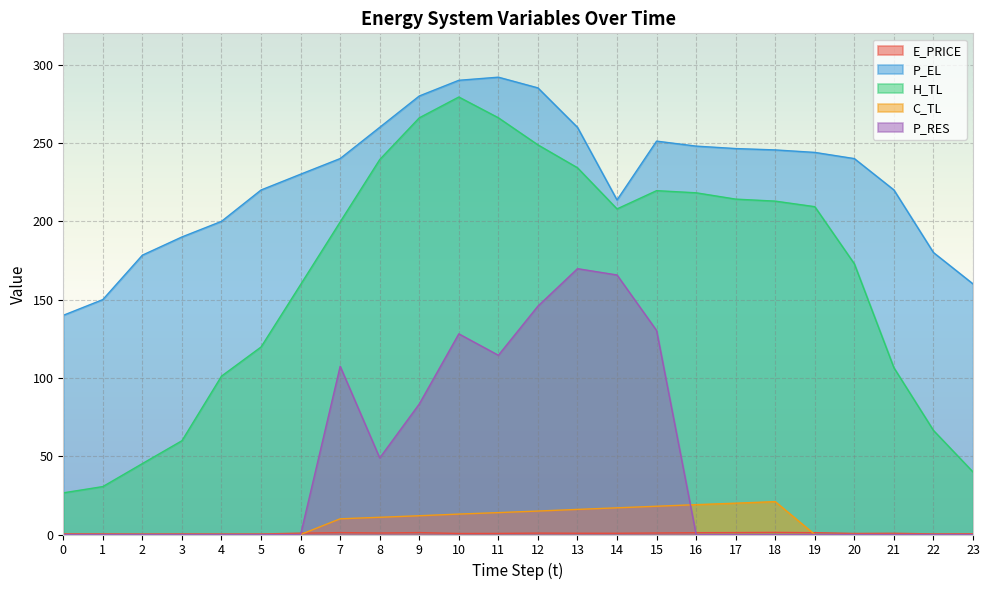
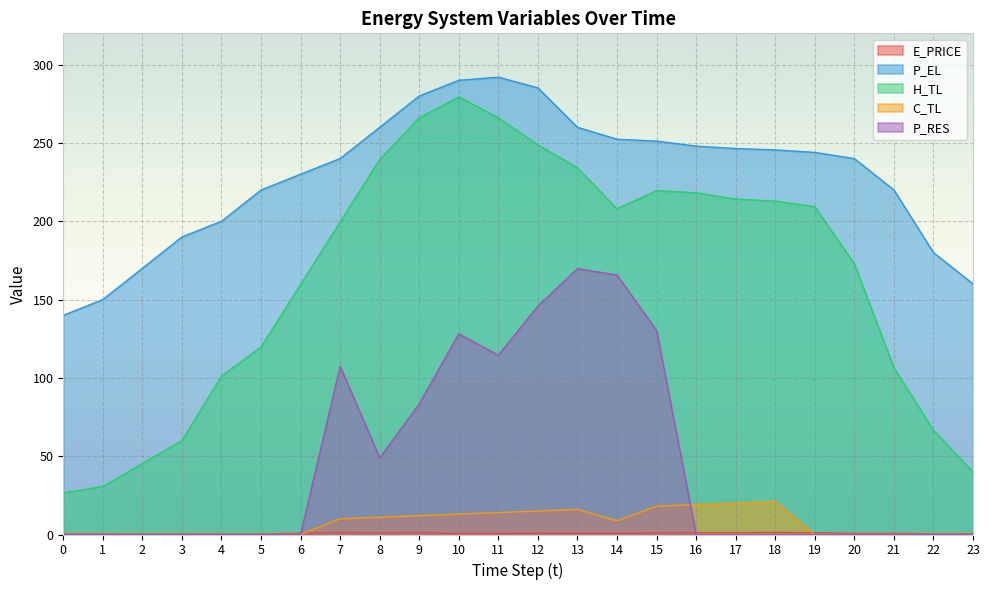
  {
    "E_PRICE": {
      "7": 1,
      "8": 1,
      "9": 1,
      "10": 1,
      "11": 1,
      "12": 1,
      "13": 1,
      "14": 1,
      "15": 1
    },
    "P_EL": {
      "0": 140,
      "1": 150,
-     "2": 178,
+     "2": 170,
      "3": 190,
      "4": 200,
      "5": 220,
      "6": 230,
      "7": 240,
      "8": 260,
      "9": 280,
      "10": 290,
      "11": 292,
      "12": 285,
      "13": 260,
-     "14": 214,
+     "14": 252,
      "15": 251,
      "16": 248,
      "17": 246,
      "18": 246,
      "19": 244,
      "20": 240,
      "21": 220,
      "22": 180,
      "23": 160
    },
    "H_TL": {
      "0": 27,
      "1": 31,
      "2": 45,
      "3": 60,
      "4": 101,
      "5": 120,
      "6": 160,
      "7": 200,
      "8": 239,
      "9": 266,
      "10": 279,
      "11": 266,
      "12": 249,
      "13": 234,
      "14": 208,
      "15": 220,
      "16": 218,
      "17": 214,
      "18": 213,
      "19": 209,
      "20": 173,
      "21": 106,
      "22": 66,
      "23": 40
    },
    "C_TL": {
      "7": 10,
      "8": 11,
      "9": 12,
      "10": 13,
      "11": 14,
      "12": 15,
      "13": 16,
-     "14": 17,
+     "14": 9,
      "15": 18,
      "16": 19,
      "17": 20,
      "18": 21
    },
    "P_RES": {
      "7": 107,
      "8": 49,
      "9": 83,
      "10": 128,
      "11": 114,
      "12": 146,
      "13": 170,
      "14": 166,
      "15": 130
    }
  }
